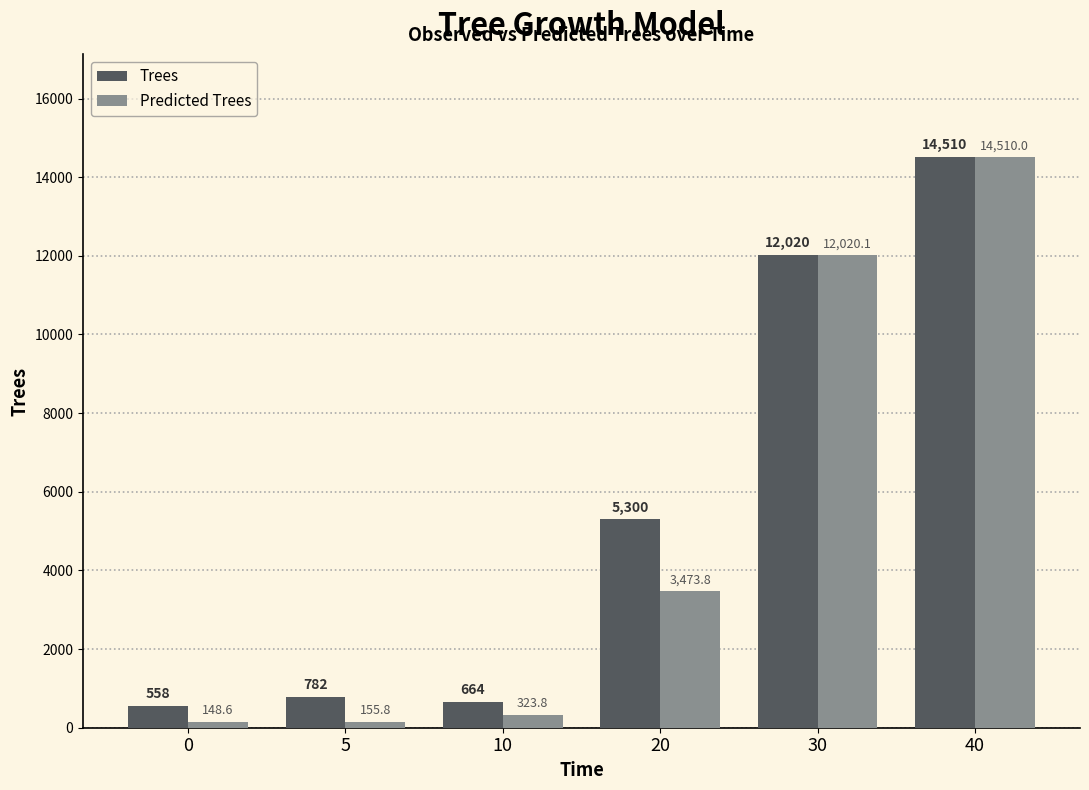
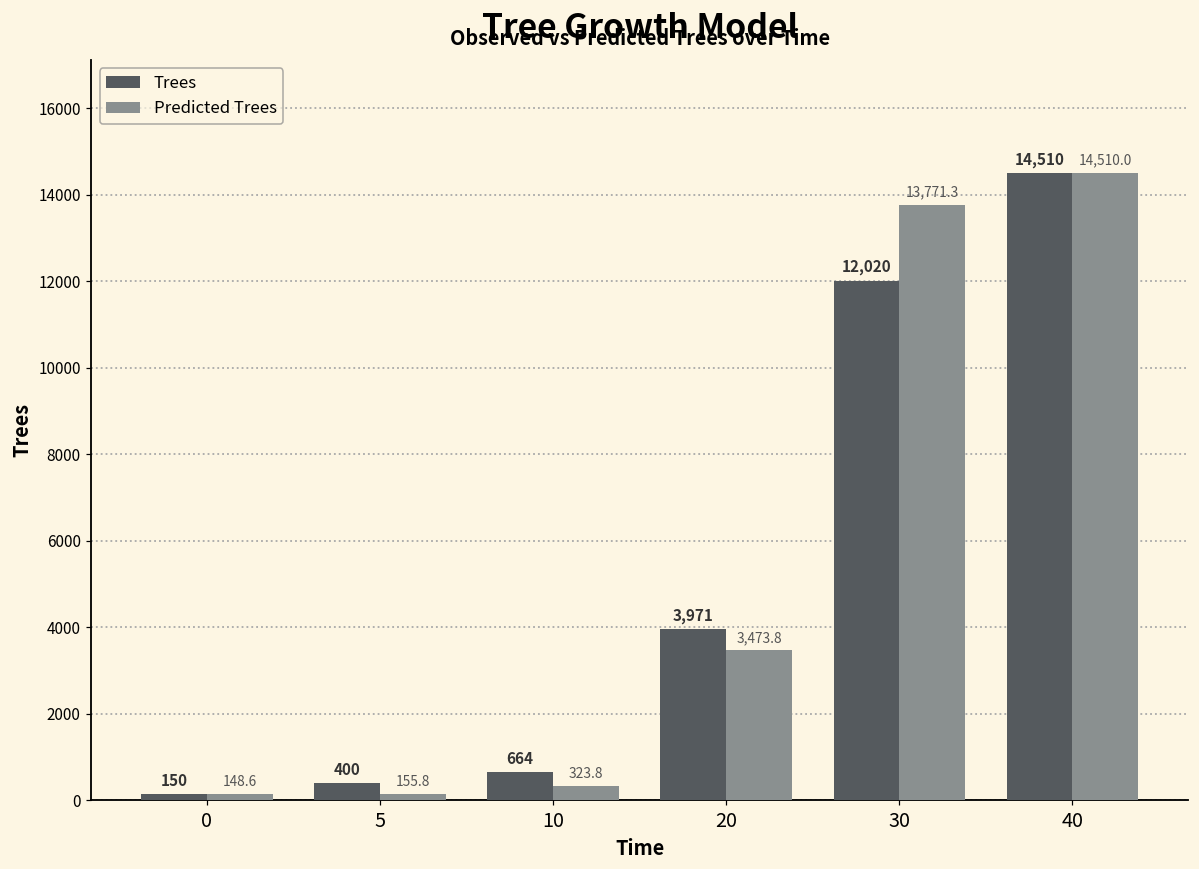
  {
    "Trees": {
-     "0": "558",
-     "5": "782",
+     "0": "150",
+     "5": "400",
      "10": "664",
-     "20": "5,300",
+     "20": "3,971",
      "30": "12,020",
      "40": "14,510"
    },
    "Predicted Trees": {
      "0": "148.6",
      "5": "155.8",
      "10": "323.8",
      "20": "3,473.8",
-     "30": "12,020.1",
+     "30": "13,771.3",
      "40": "14,510.0"
    }
  }
